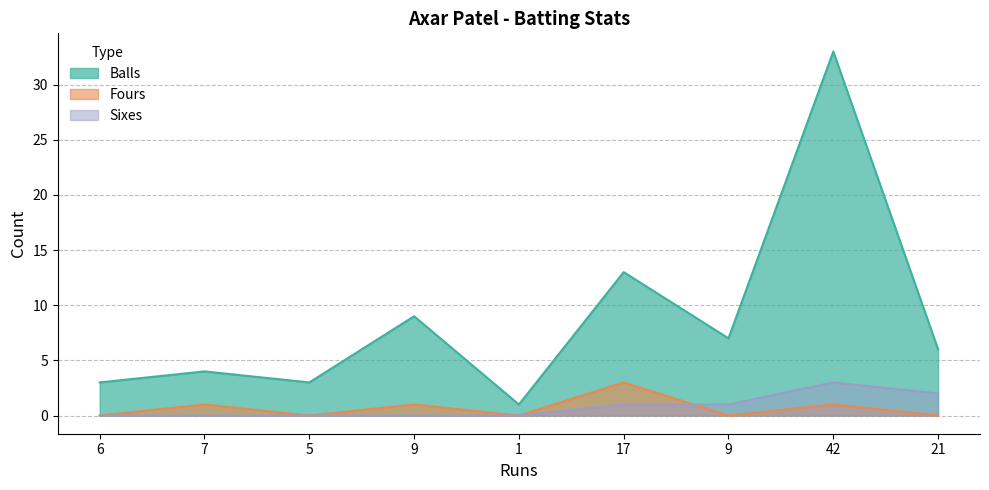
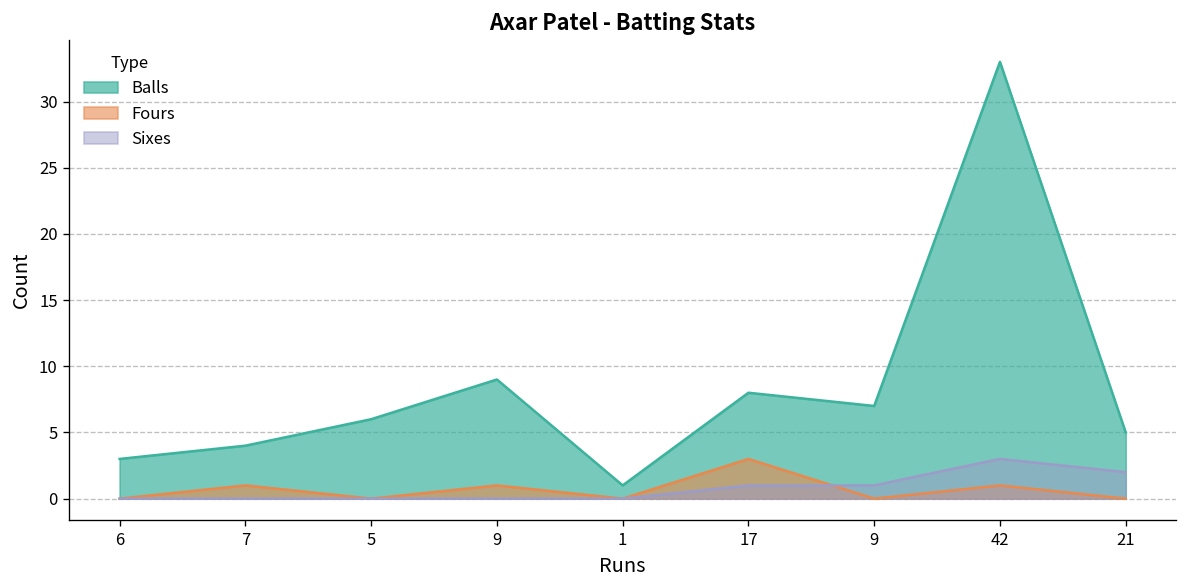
  {
    "Balls": {
      "6": 3,
      "7": 4,
-     "5": 3,
+     "5": 6,
      "1": 1,
-     "17": 13,
+     "17": 8,
      "42": 33,
-     "21": 6
+     "21": 5
    },
    "Fours": {
      "7": 1,
      "17": 3,
      "42": 1,
      "21": 0
    },
    "Sixes": {
      "7": 0,
      "17": 1,
      "42": 3,
      "21": 2
    }
  }
